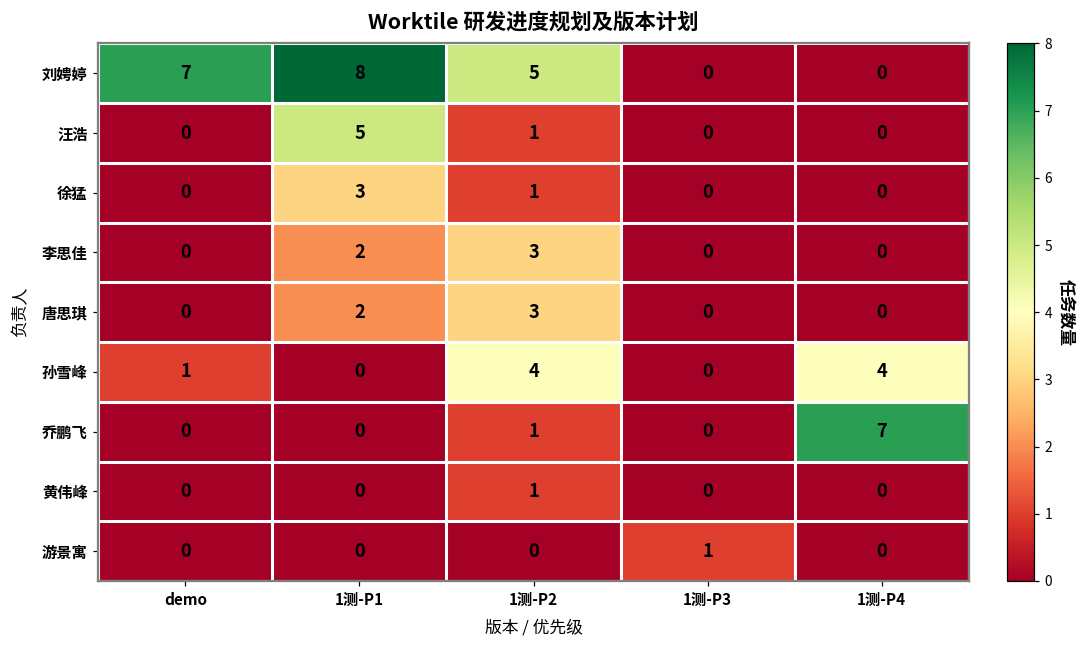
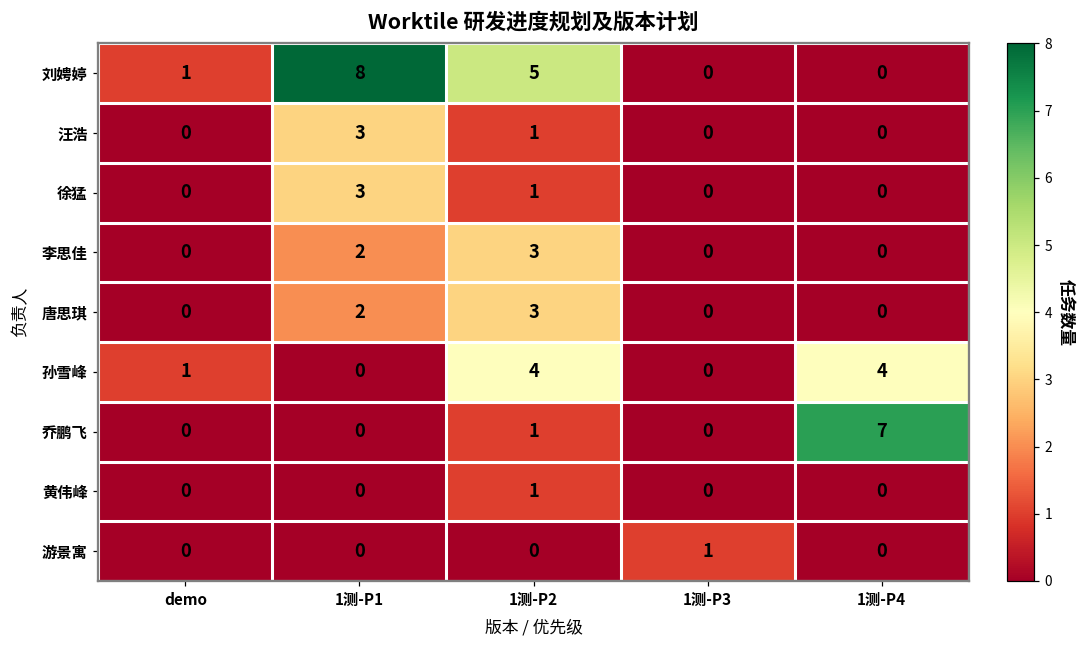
  {
    "刘娉婷": {
-     "demo": 7,
+     "demo": 1,
      "1测-P1": 8,
      "1测-P2": 5,
      "1测-P3": 0,
      "1测-P4": 0
    },
    "汪浩": {
      "demo": 0,
-     "1测-P1": 5,
+     "1测-P1": 3,
      "1测-P2": 1,
      "1测-P3": 0,
      "1测-P4": 0
    },
    "徐猛": {
      "demo": 0,
      "1测-P1": 3,
      "1测-P2": 1,
      "1测-P3": 0,
      "1测-P4": 0
    },
    "李思佳": {
      "demo": 0,
      "1测-P1": 2,
      "1测-P2": 3,
      "1测-P3": 0,
      "1测-P4": 0
    },
    "唐思琪": {
      "demo": 0,
      "1测-P1": 2,
      "1测-P2": 3,
      "1测-P3": 0,
      "1测-P4": 0
    },
    "孙雪峰": {
      "demo": 1,
      "1测-P1": 0,
      "1测-P2": 4,
      "1测-P3": 0,
      "1测-P4": 4
    },
    "乔鹏飞": {
      "demo": 0,
      "1测-P1": 0,
      "1测-P2": 1,
      "1测-P3": 0,
      "1测-P4": 7
    },
    "黄伟峰": {
      "demo": 0,
      "1测-P1": 0,
      "1测-P2": 1,
      "1测-P3": 0,
      "1测-P4": 0
    },
    "游景寓": {
      "demo": 0,
      "1测-P1": 0,
      "1测-P2": 0,
      "1测-P3": 1,
      "1测-P4": 0
    }
  }
